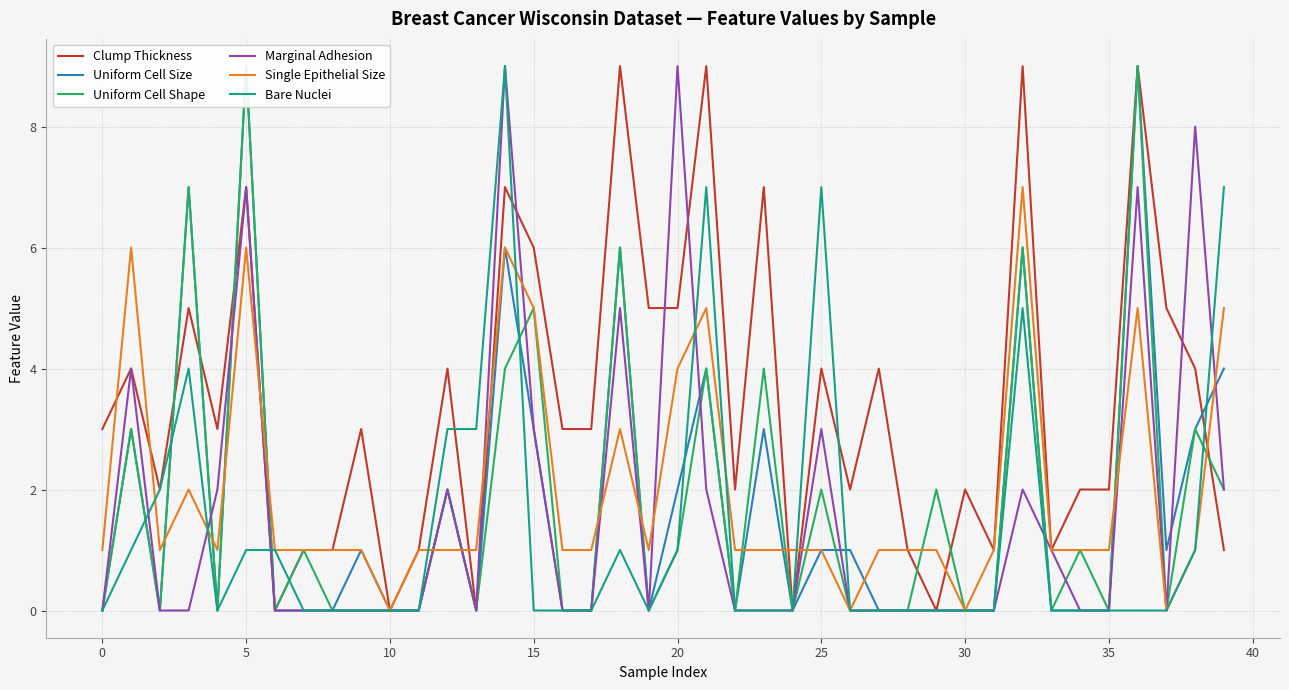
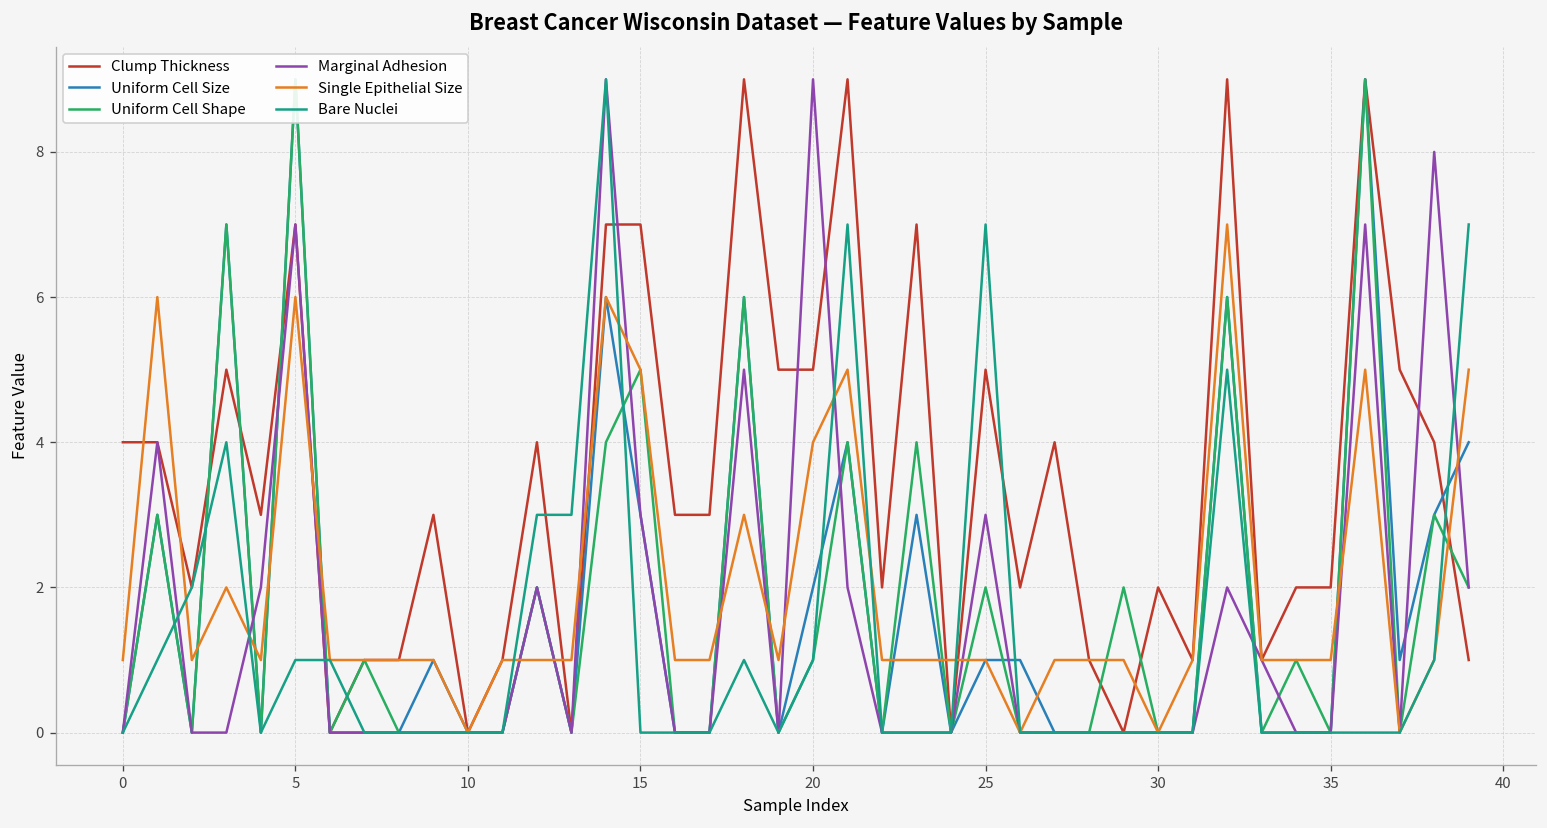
  {
    "Clump Thickness": {
-     "0": 3,
-     "15": 6,
+     "0": 4,
+     "15": 7,
      "20": 5,
-     "25": 4,
+     "25": 5,
      "30": 2,
      "35": 2
    },
    "Uniform Cell Size": {
      "20": 2
    },
    "Marginal Adhesion": {
      "20": 9,
      "25": 3
    },
    "Single Epithelial Size": {
      "0": 1,
      "5": 6,
      "20": 4,
      "35": 1
    }
  }
